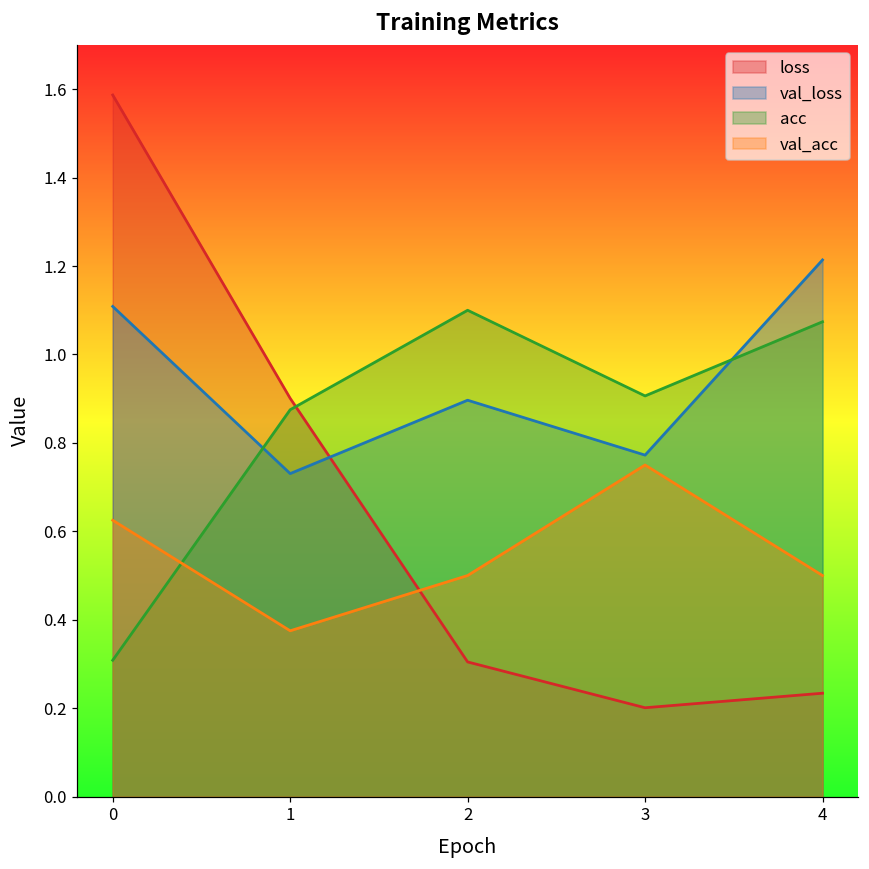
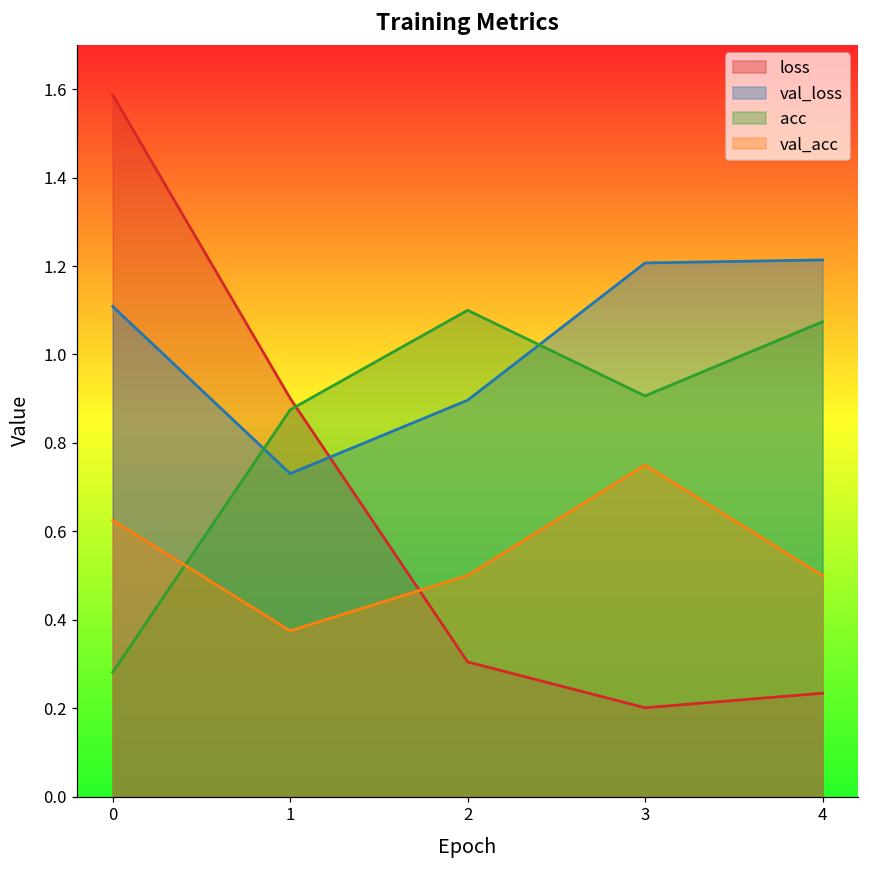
  {
    "val_loss": {
      "0": 1.11,
      "1": 0.73,
      "2": 0.90,
-     "3": 0.77,
+     "3": 1.21,
      "4": 1.21
    },
    "acc": {
-     "0": 0.31,
+     "0": 0.28,
      "1": 0.88,
      "2": 1.10,
      "3": 0.91,
      "4": 1.07
    }
  }
